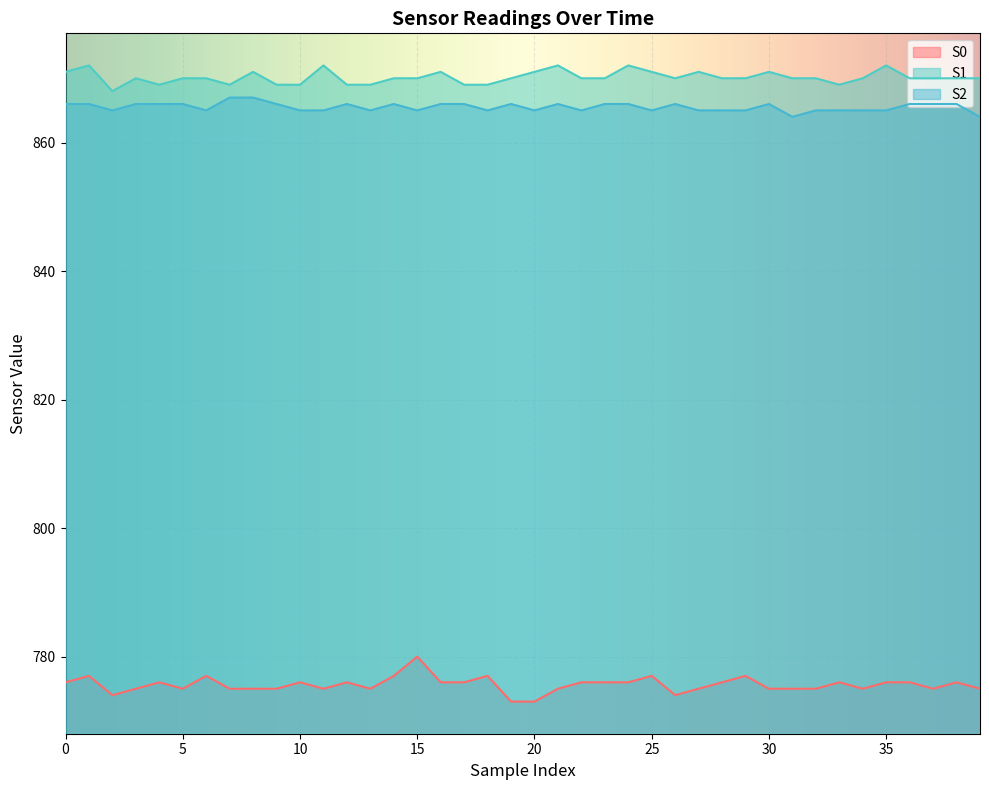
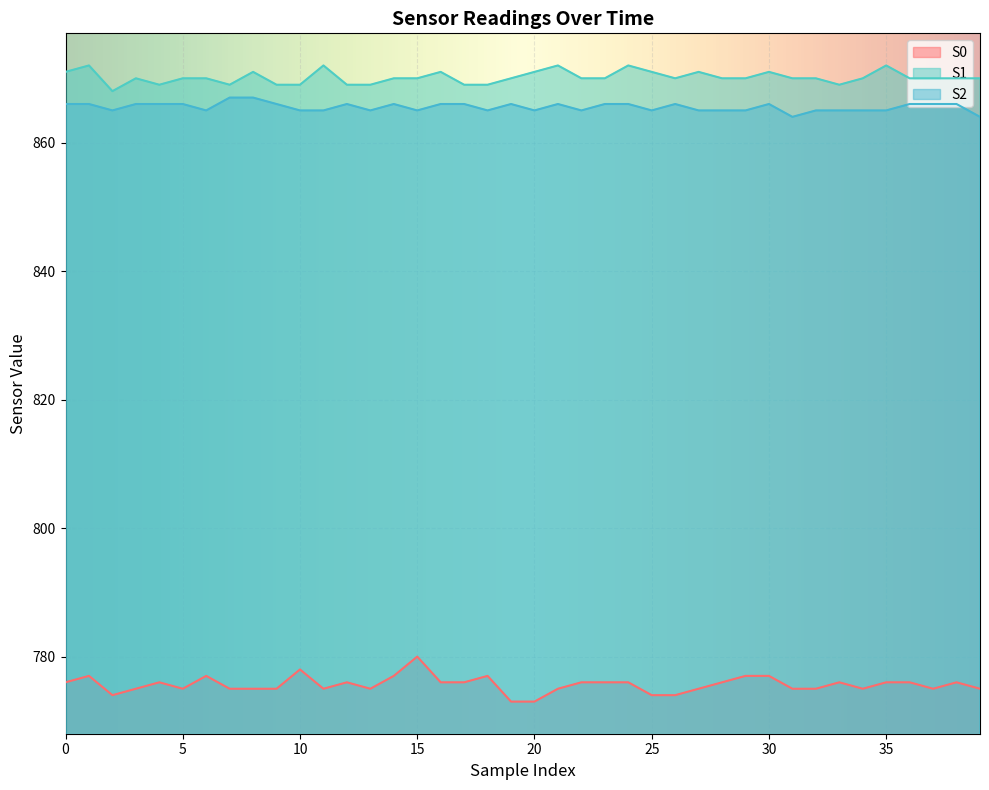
  {
    "S0": {
      "0": 776,
      "5": 775,
-     "10": 776,
+     "10": 778,
      "15": 780,
      "20": 773,
-     "25": 777,
-     "30": 775,
+     "25": 774,
+     "30": 777,
      "35": 776
    }
  }
